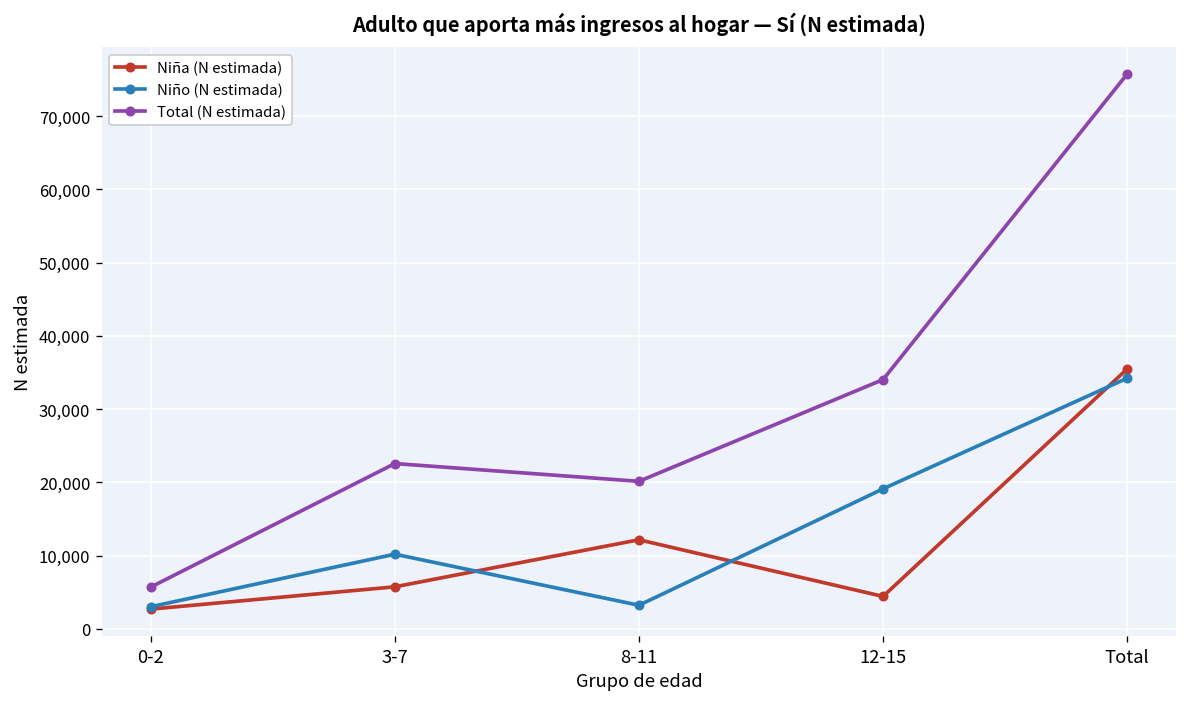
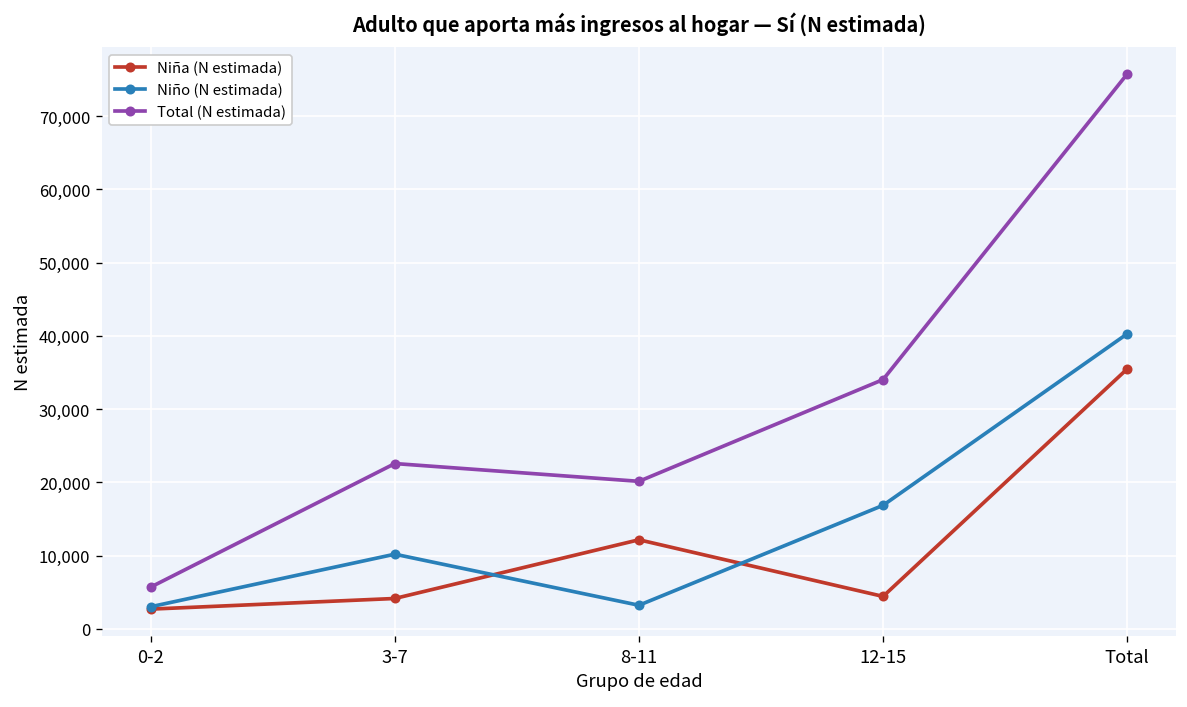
  {
    "Niña (N estimada)": {
-     "3-7": "6,000",
+     "3-7": "4,000",
      "8-11": "12,000",
      "12-15": "4,000",
      "Total": "35,000"
    },
    "Niño (N estimada)": {
      "3-7": "10,000",
      "8-11": "3,000",
-     "12-15": "19,000",
-     "Total": "34,000"
+     "12-15": "17,000",
+     "Total": "40,000"
    },
    "Total (N estimada)": {
      "0-2": "6,000",
      "3-7": "23,000",
      "8-11": "20,000",
      "12-15": "34,000",
      "Total": "76,000"
    }
  }
